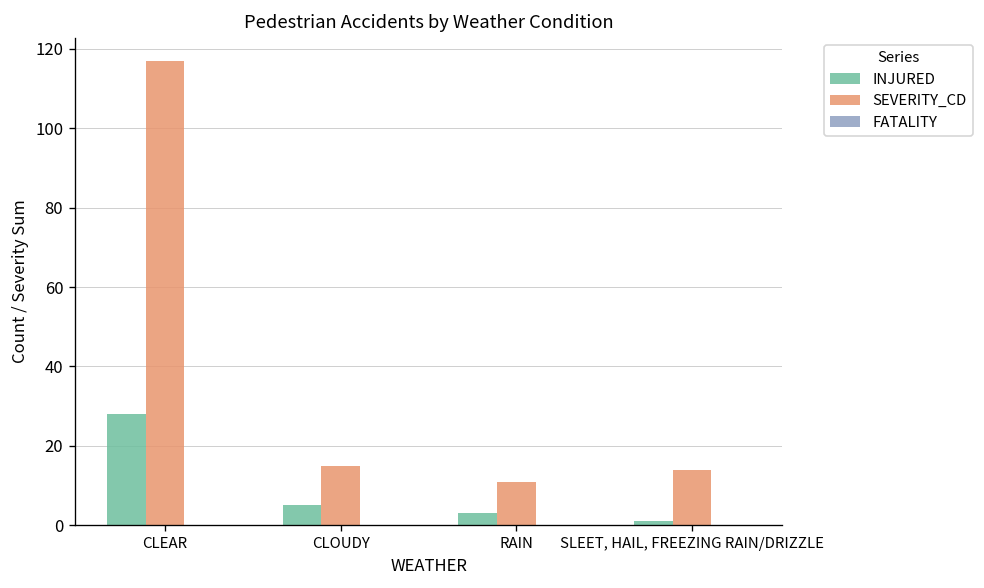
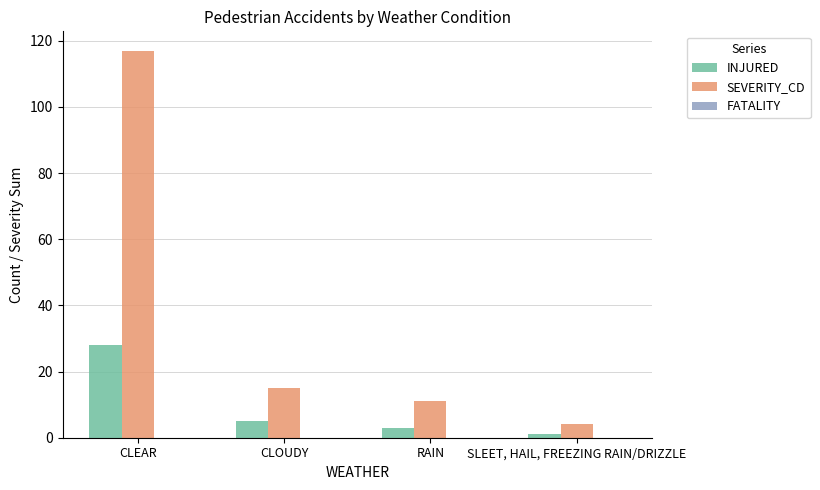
  {
    "SEVERITY_CD": {
      "CLEAR": 117,
      "CLOUDY": 15,
      "RAIN": 11,
-     "SLEET, HAIL, FREEZING RAIN/DRIZZLE": 14
+     "SLEET, HAIL, FREEZING RAIN/DRIZZLE": 4
    }
  }
